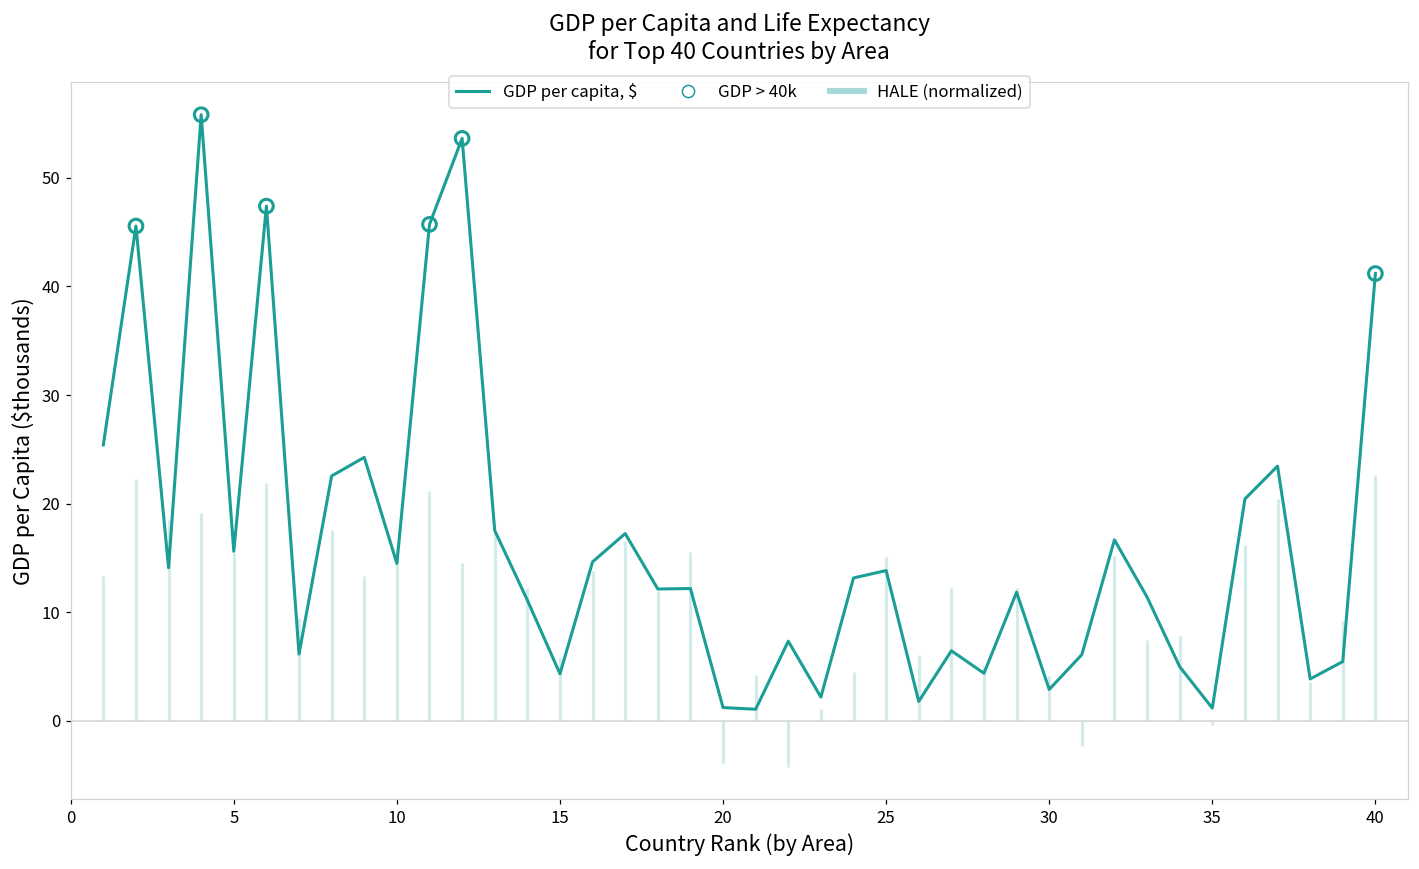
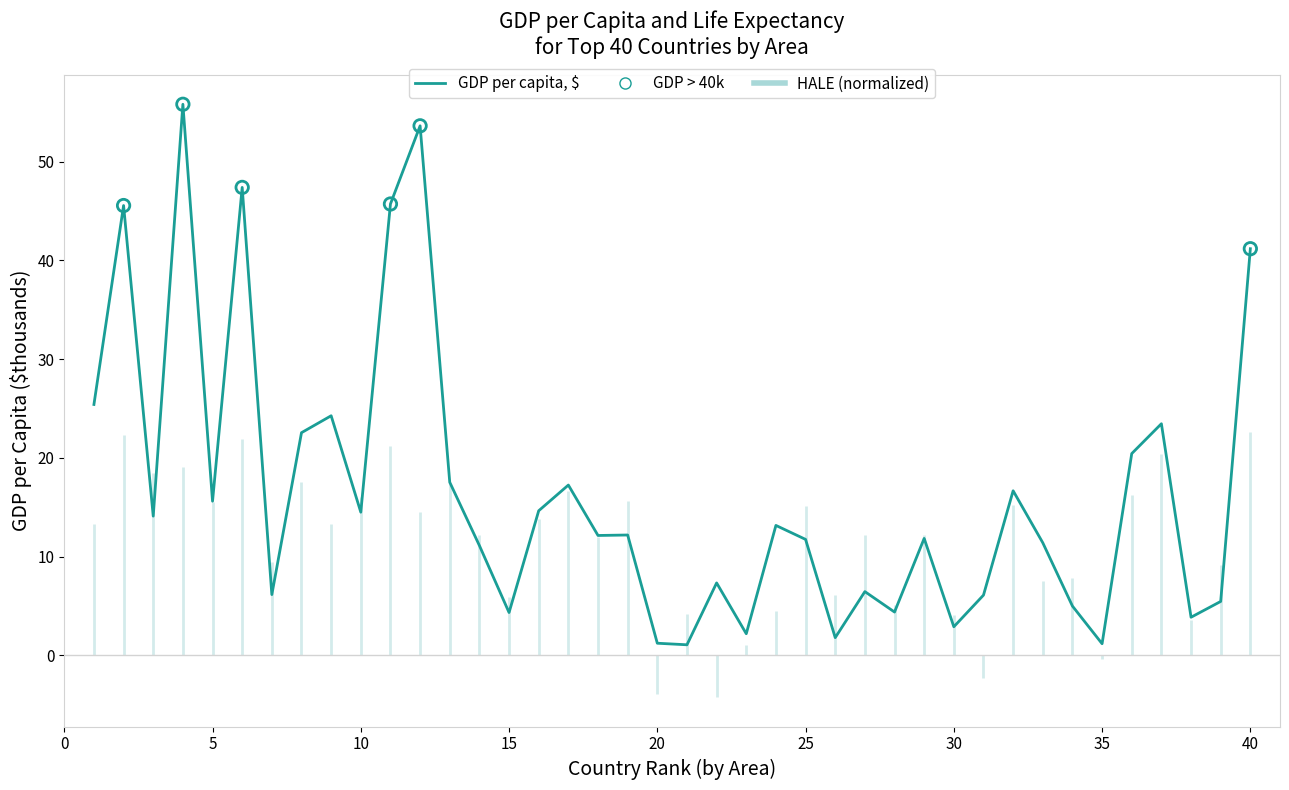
  {
    "GDP per capita, $": {
      "5": 16,
      "10": 15,
      "15": 4,
      "20": 1,
-     "25": 14,
+     "25": 12,
      "30": 3,
      "35": 1
    }
  }
